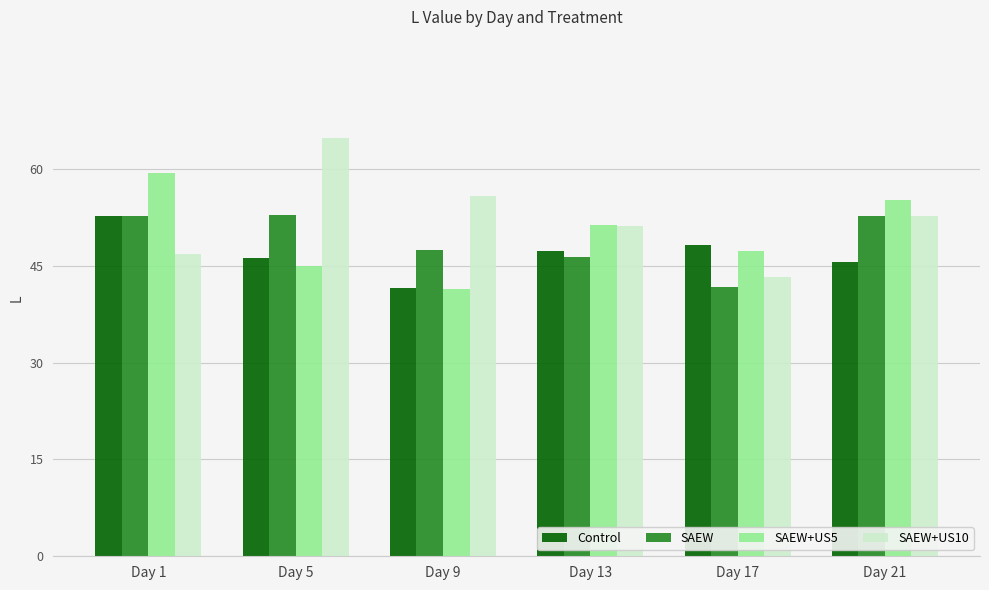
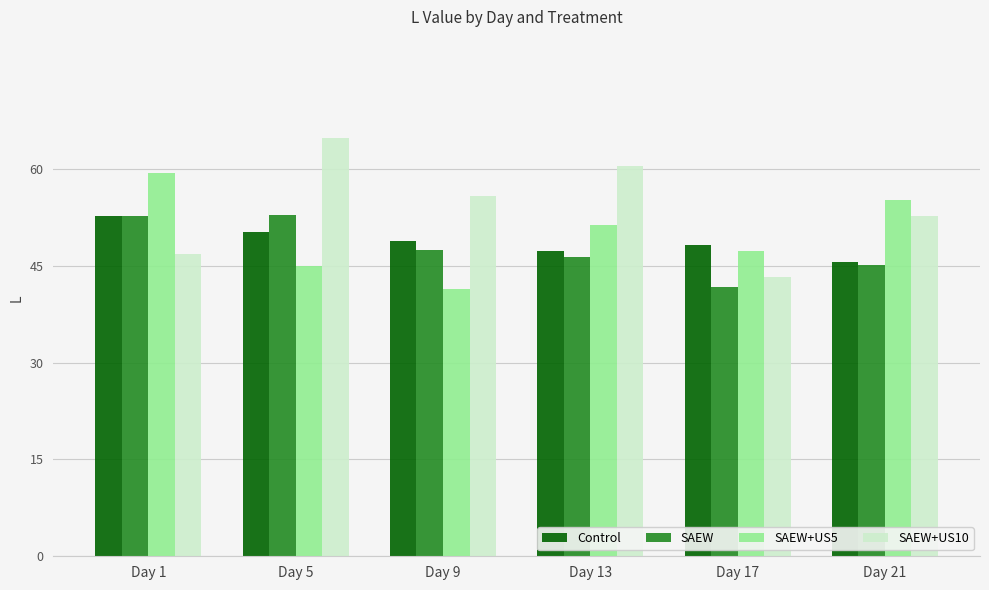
  {
    "Control": {
      "Day 1": 53,
-     "Day 5": 46,
-     "Day 9": 42,
+     "Day 5": 50,
+     "Day 9": 49,
      "Day 13": 47,
      "Day 17": 48,
      "Day 21": 46
    },
    "SAEW": {
      "Day 1": 53,
      "Day 5": 53,
      "Day 9": 47,
      "Day 13": 46,
      "Day 17": 42,
-     "Day 21": 53
+     "Day 21": 45
    },
    "SAEW+US5": {
      "Day 1": 59,
      "Day 5": 45,
      "Day 9": 41,
      "Day 13": 51,
      "Day 17": 47,
      "Day 21": 55
    },
    "SAEW+US10": {
      "Day 1": 47,
      "Day 5": 65,
      "Day 9": 56,
-     "Day 13": 51,
+     "Day 13": 60,
      "Day 17": 43,
      "Day 21": 53
    }
  }
